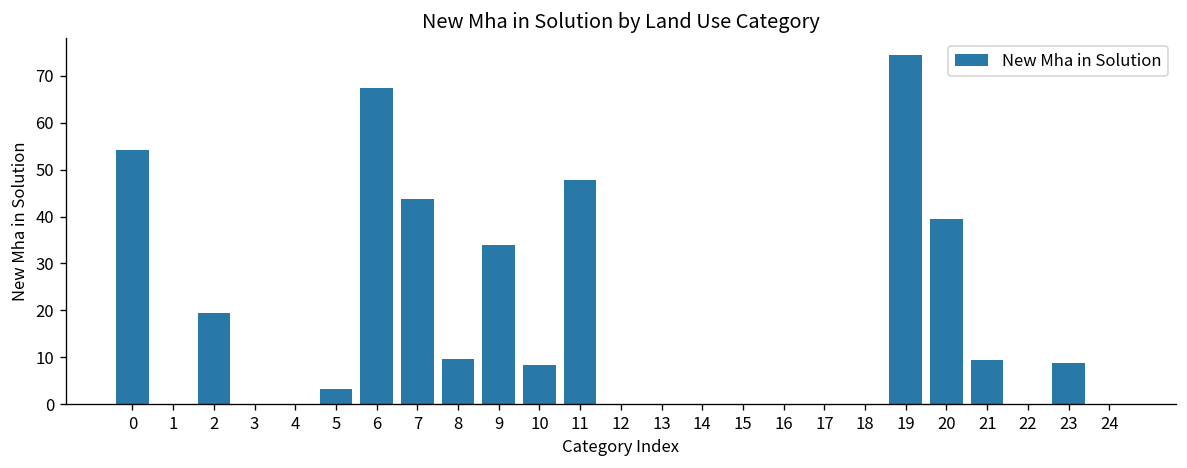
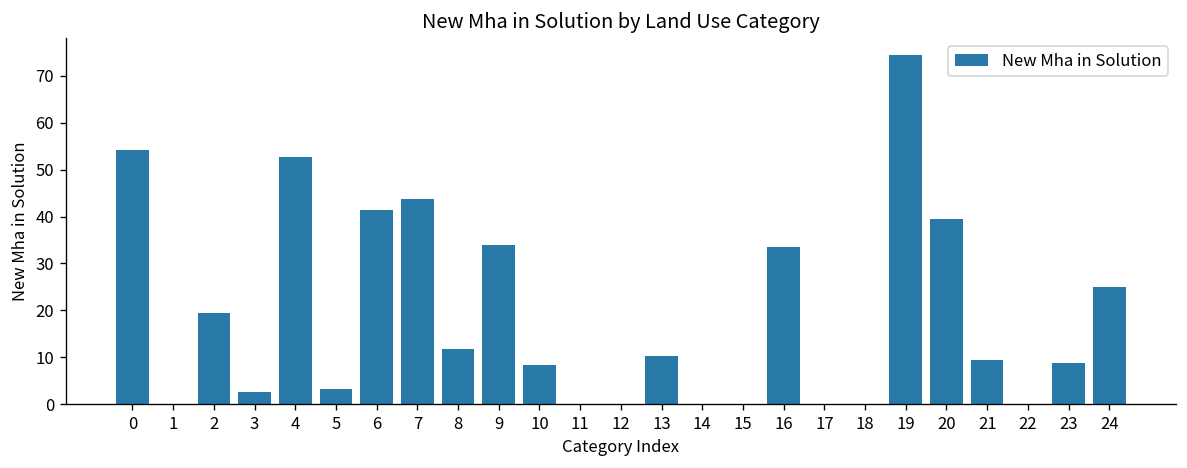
  {
    "0": 54,
    "1": 0,
    "2": 19,
-   "3": 0,
-   "4": 0,
+   "3": 3,
+   "4": 53,
    "5": 3,
-   "6": 67,
+   "6": 41,
    "7": 44,
-   "8": 10,
+   "8": 12,
    "9": 34,
    "10": 8,
-   "11": 48,
+   "11": 0,
    "12": 0,
-   "13": 0,
+   "13": 10,
    "14": 0,
    "15": 0,
-   "16": 0,
+   "16": 34,
    "17": 0,
    "18": 0,
    "19": 74,
    "20": 39,
    "21": 9,
    "22": 0,
    "23": 9,
-   "24": 0
+   "24": 25
  }
